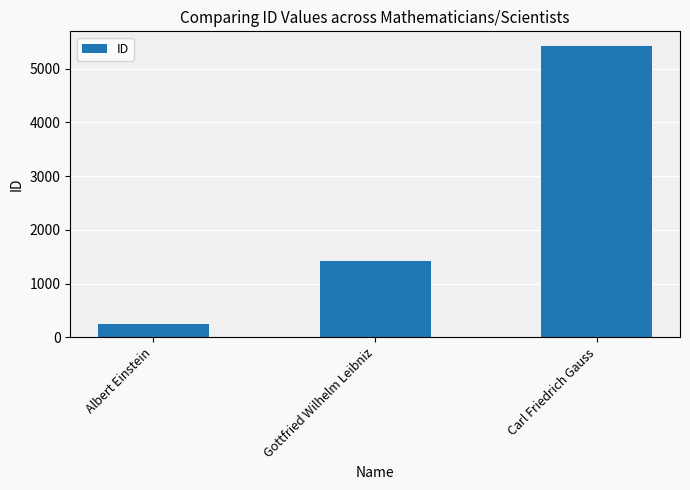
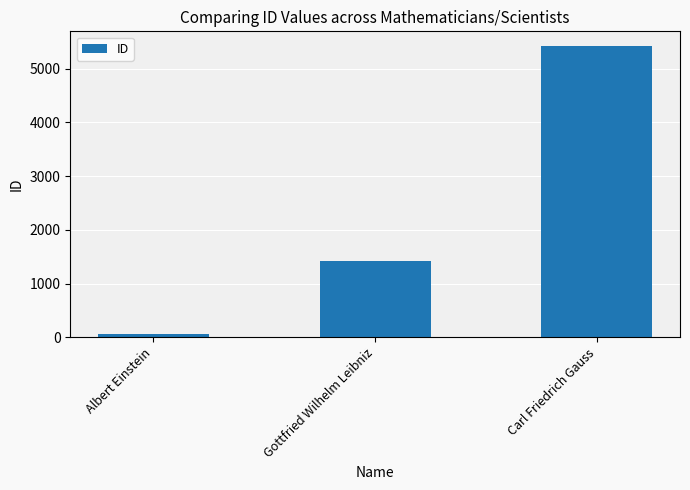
  {
-   "Albert Einstein": 300,
+   "Albert Einstein": 100,
    "Gottfried Wilhelm Leibniz": 1400,
    "Carl Friedrich Gauss": 5400
  }
